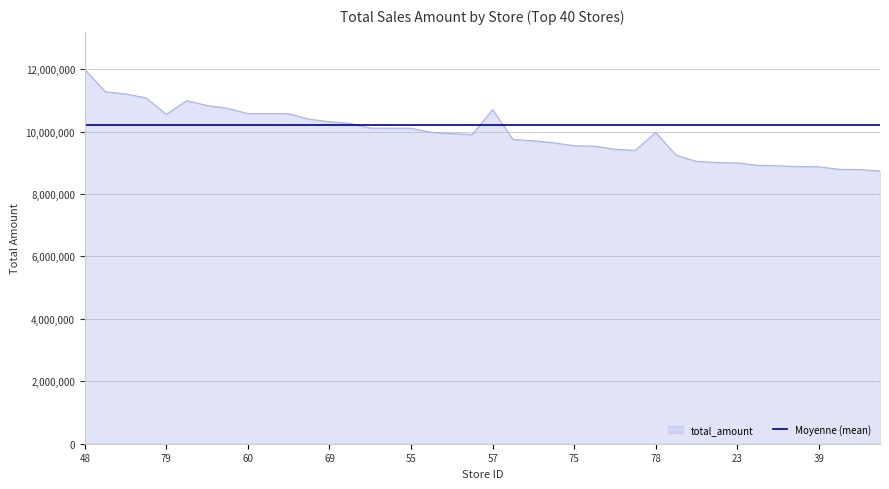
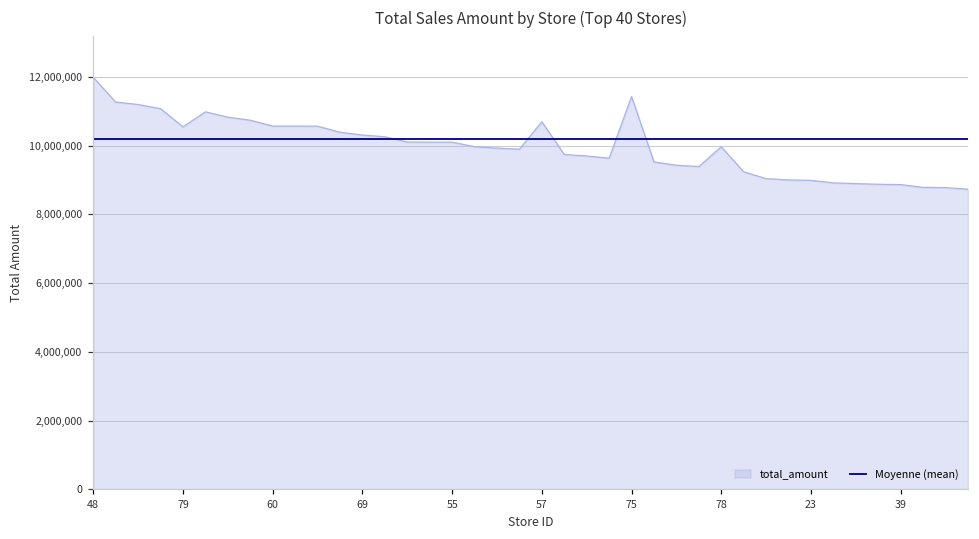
  {
    "total_amount": {
      "48": "12,000,000",
      "79": "10,600,000",
      "60": "10,600,000",
      "69": "10,300,000",
      "55": "10,100,000",
      "57": "10,700,000",
-     "75": "9,500,000",
+     "75": "11,400,000",
      "78": "10,000,000",
      "23": "9,000,000",
      "39": "8,900,000"
    },
    "Moyenne (mean)": {
      "48": "10,200,000",
      "79": "10,200,000",
      "60": "10,200,000",
      "69": "10,200,000",
      "55": "10,200,000",
      "57": "10,200,000",
      "75": "10,200,000",
      "78": "10,200,000",
      "23": "10,200,000",
      "39": "10,200,000"
    }
  }
